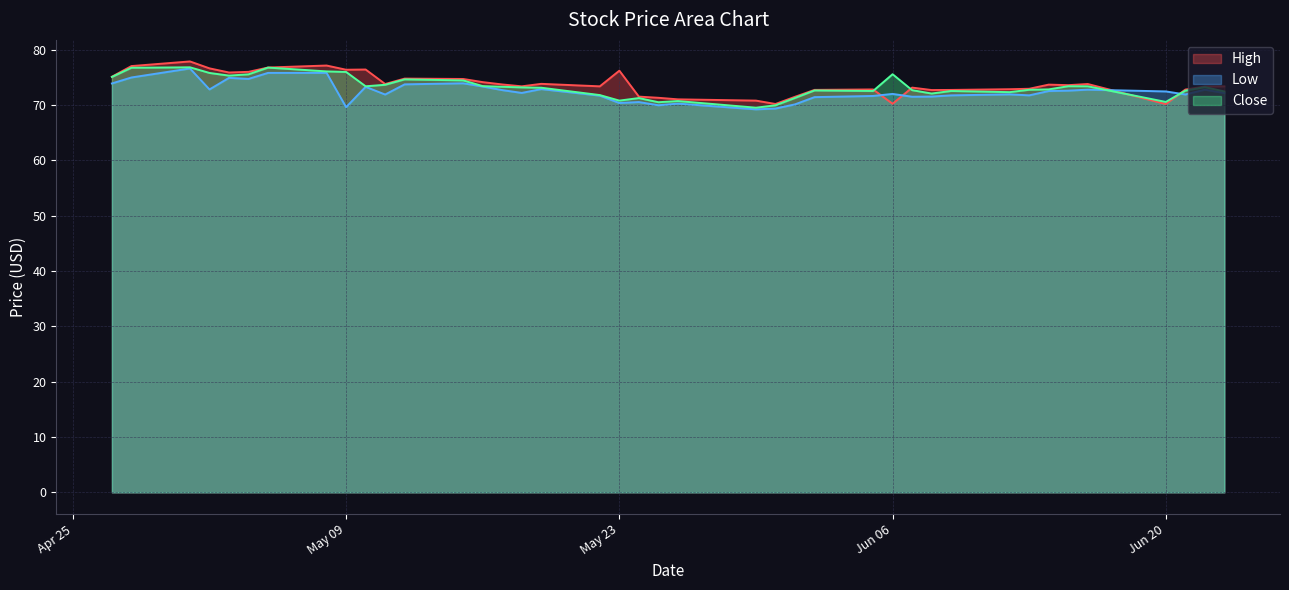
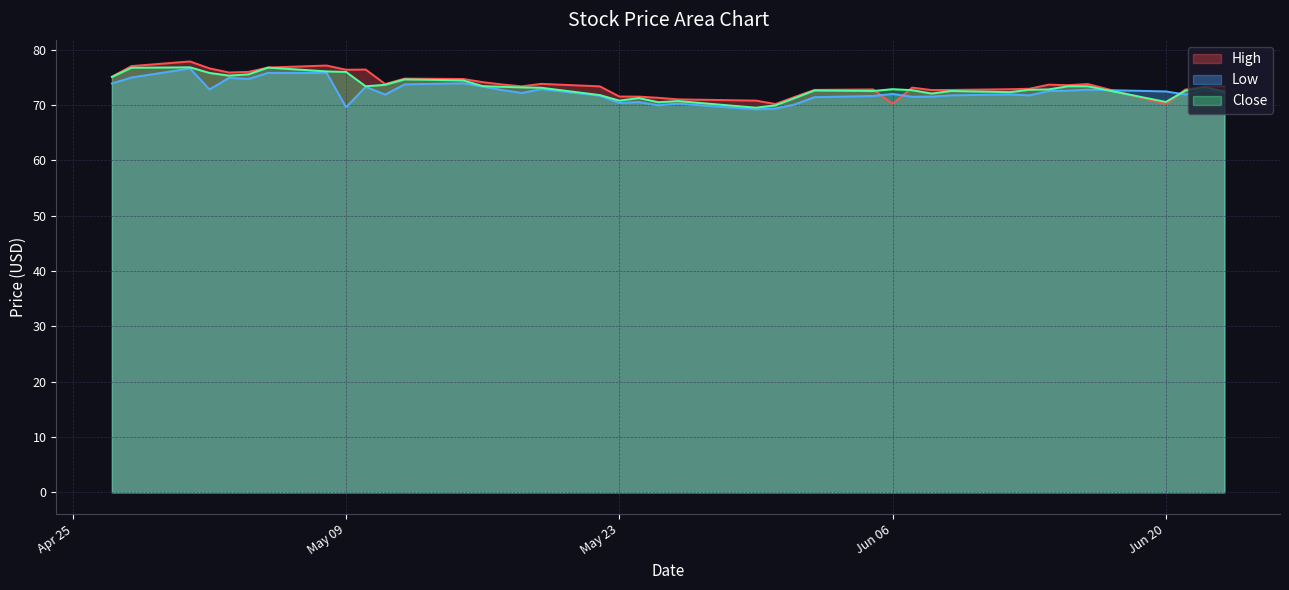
  {
    "High": {
-     "May 23": 76,
+     "May 23": 72,
      "Jun 06": 70
    },
    "Low": {
      "May 09": 70,
      "Jun 06": 72,
      "Jun 20": 72
    },
    "Close": {
-     "Jun 06": 76
+     "Jun 06": 73
    }
  }
